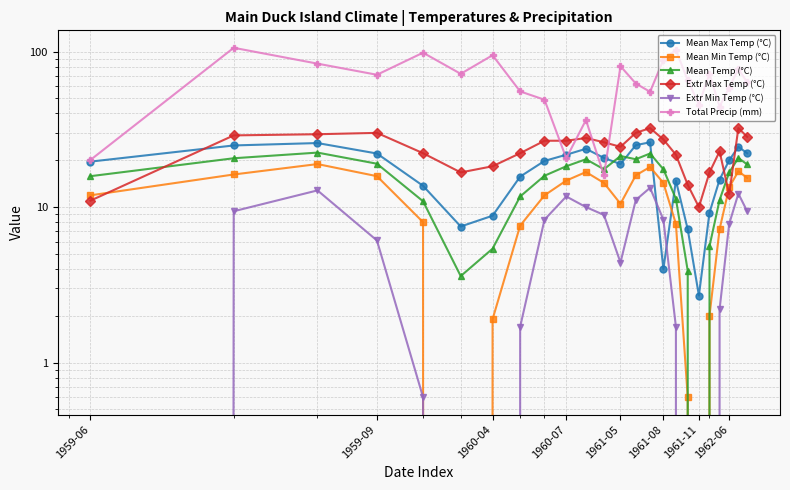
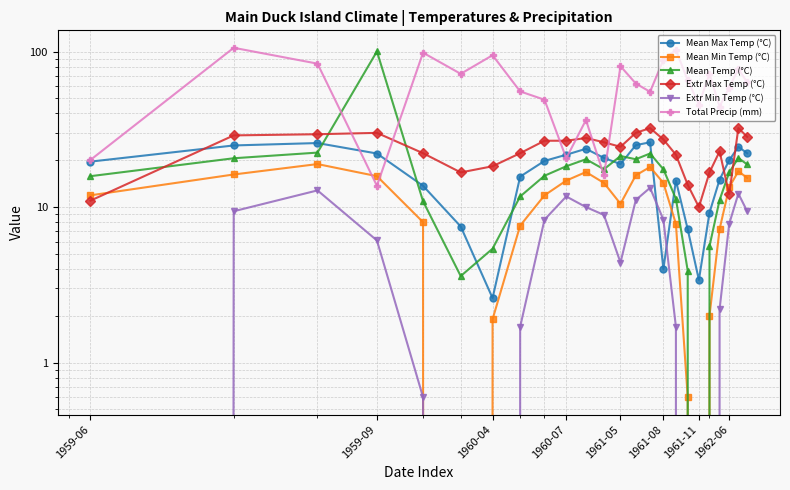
  {
    "Mean Max Temp (°C)": {
      "1959-09": 22,
-     "1960-04": 9,
+     "1960-04": 2.6,
      "1960-07": 22,
      "1961-05": 19,
      "1961-08": 4.0,
-     "1961-11": 2.7,
+     "1961-11": 3.4,
      "1962-06": 20
    },
    "Mean Min Temp (°C)": {
      "1959-06": 12,
      "1959-09": 16,
      "1960-04": 1.9,
      "1960-07": 15,
      "1961-05": 11,
      "1961-08": 14,
      "1962-06": 13
    },
    "Mean Temp (°C)": {
      "1959-06": 16,
-     "1959-09": 19,
+     "1959-09": 100,
      "1960-04": 5.4,
      "1960-07": 18,
      "1961-05": 21,
      "1961-08": 18,
      "1962-06": 17
    },
    "Extr Max Temp (°C)": {
      "1959-06": 11,
      "1959-09": 30,
      "1960-04": 18,
      "1960-07": 27,
      "1961-05": 24,
      "1961-08": 27,
      "1961-11": 10,
      "1962-06": 12
    },
    "Extr Min Temp (°C)": {
      "1959-09": 6.1,
      "1960-07": 12,
      "1961-05": 4.4,
      "1961-08": 8,
      "1962-06": 8
    },
    "Total Precip (mm)": {
-     "1959-09": 70,
+     "1959-09": 14,
      "1960-04": 90,
      "1960-07": 21,
      "1961-05": 80
    }
  }
